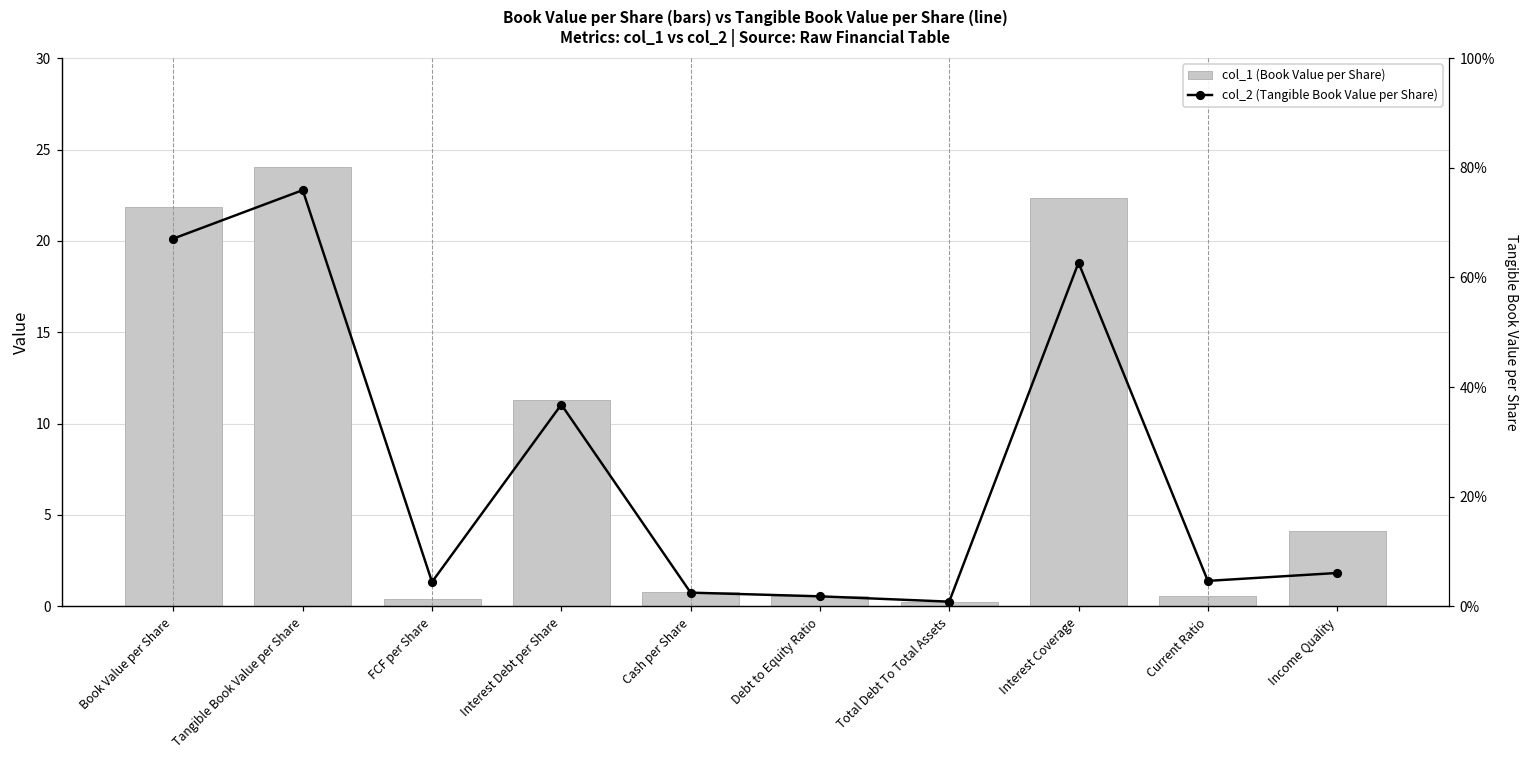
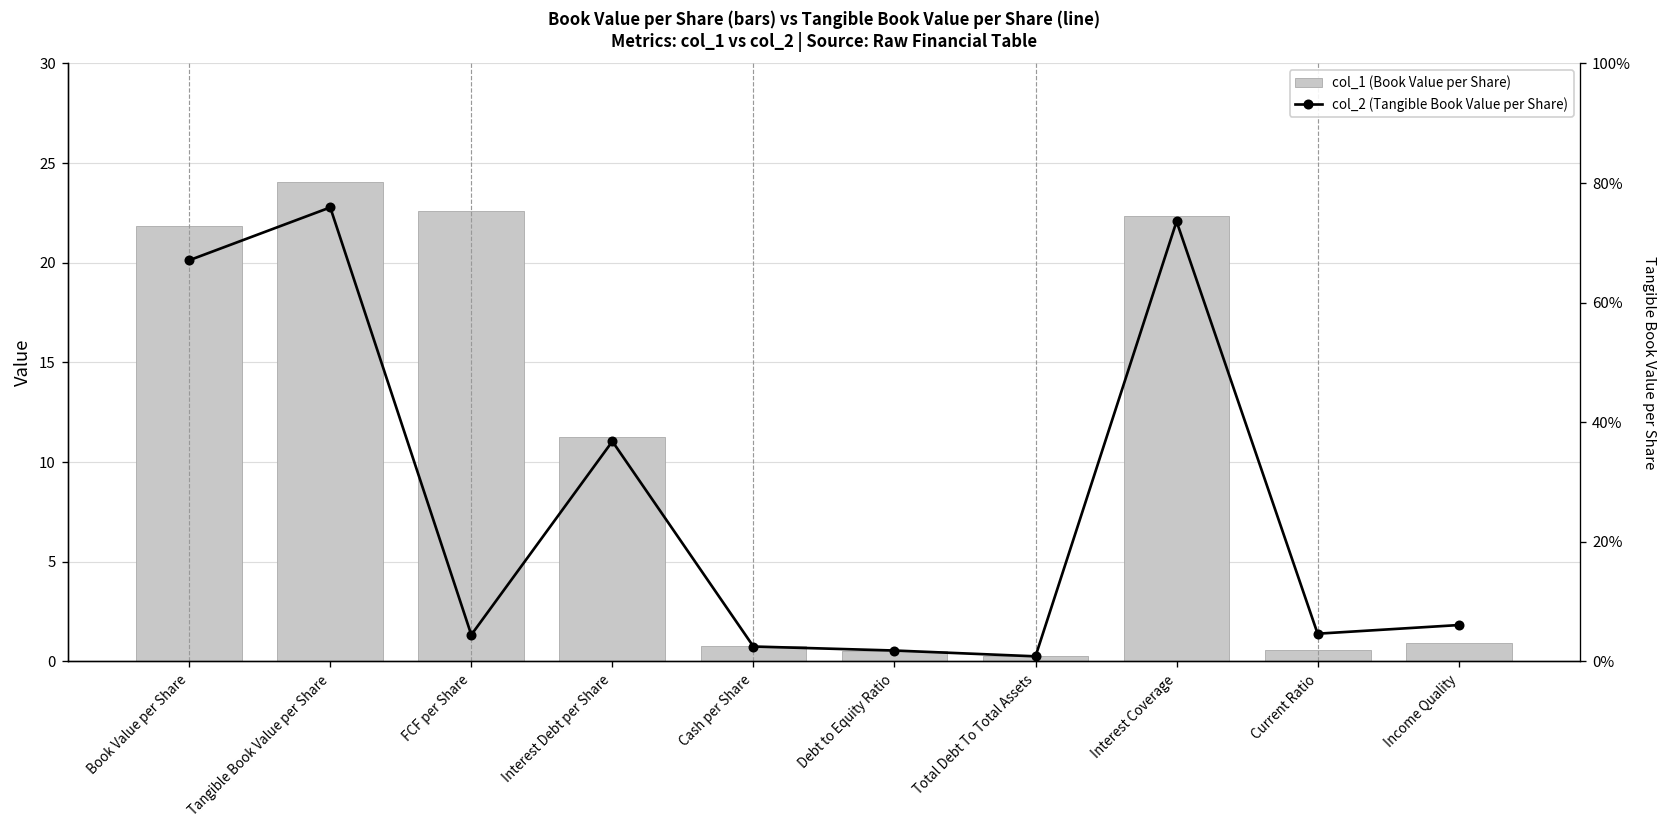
  {
    "col_1 (Book Value per Share)": {
      "Book Value per Share": "21.8",
      "Tangible Book Value per Share": "24.0",
-     "FCF per Share": "0.4",
+     "FCF per Share": "22.6",
      "Interest Debt per Share": "11.3",
      "Cash per Share": "0.8",
      "Debt to Equity Ratio": "0.5",
      "Total Debt To Total Assets": "0.3",
      "Interest Coverage": "22.3",
      "Current Ratio": "0.6",
-     "Income Quality": "4.1"
+     "Income Quality": "0.9"
    },
    "col_2 (Tangible Book Value per Share)": {
      "Book Value per Share": "67%",
      "Tangible Book Value per Share": "76%",
      "FCF per Share": "4%",
      "Interest Debt per Share": "37%",
      "Cash per Share": "2%",
      "Debt to Equity Ratio": "2%",
      "Total Debt To Total Assets": "1%",
-     "Interest Coverage": "63%",
+     "Interest Coverage": "74%",
      "Current Ratio": "5%",
      "Income Quality": "6%"
    }
  }
